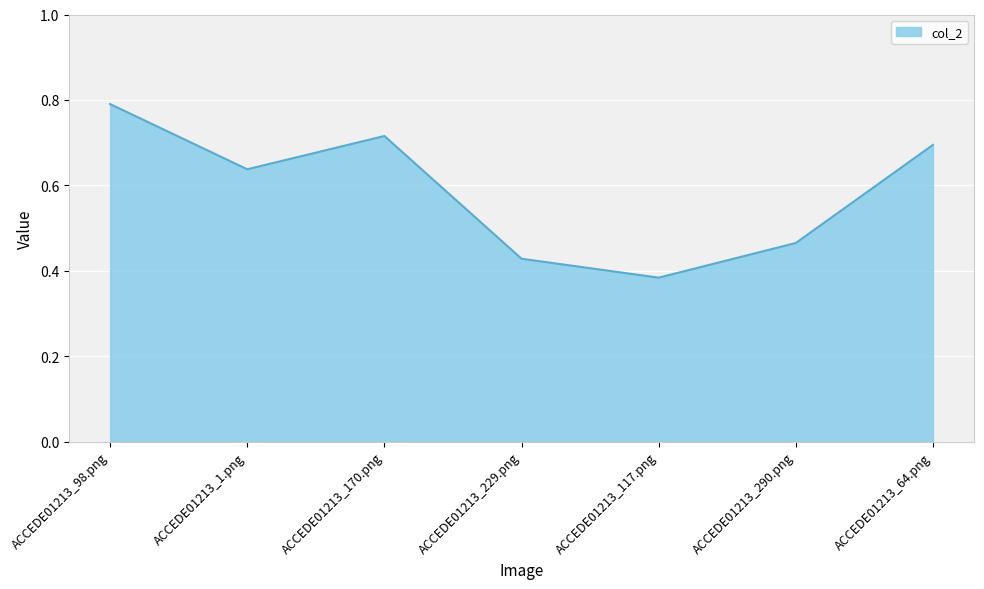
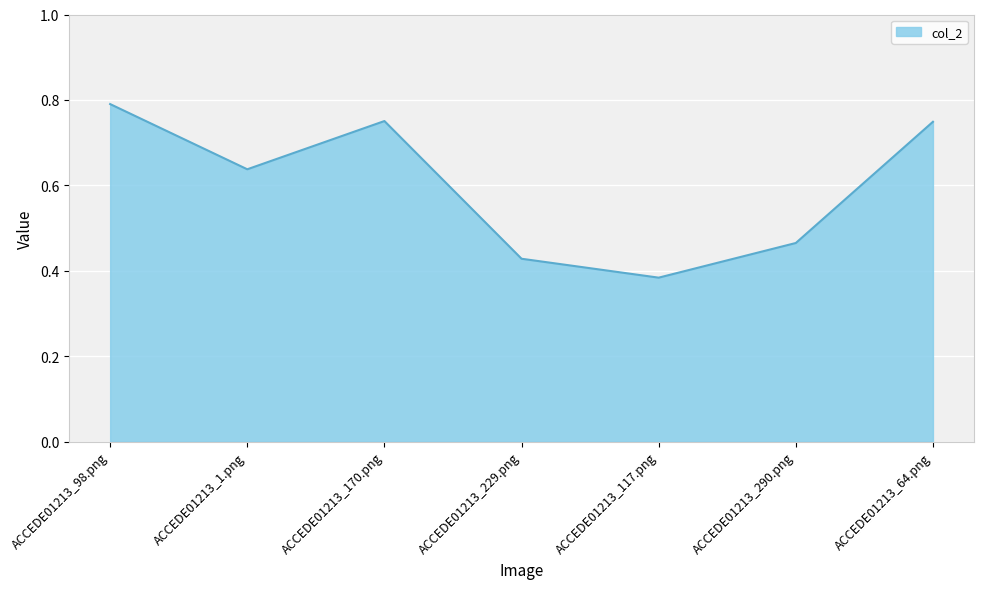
  {
    "ACCEDE01213_98.png": 0.79,
    "ACCEDE01213_1.png": 0.64,
-   "ACCEDE01213_170.png": 0.72,
+   "ACCEDE01213_170.png": 0.75,
    "ACCEDE01213_229.png": 0.43,
    "ACCEDE01213_117.png": 0.38,
    "ACCEDE01213_290.png": 0.47,
-   "ACCEDE01213_64.png": 0.69
+   "ACCEDE01213_64.png": 0.75
  }
